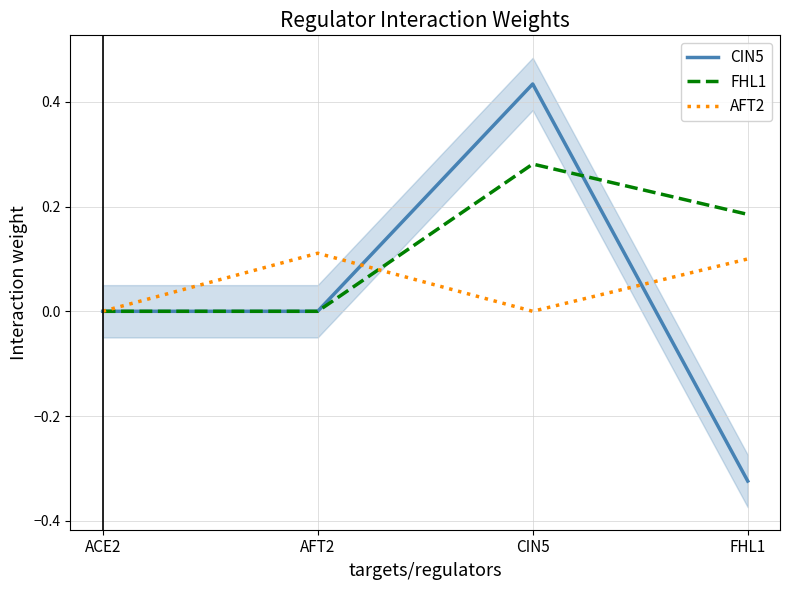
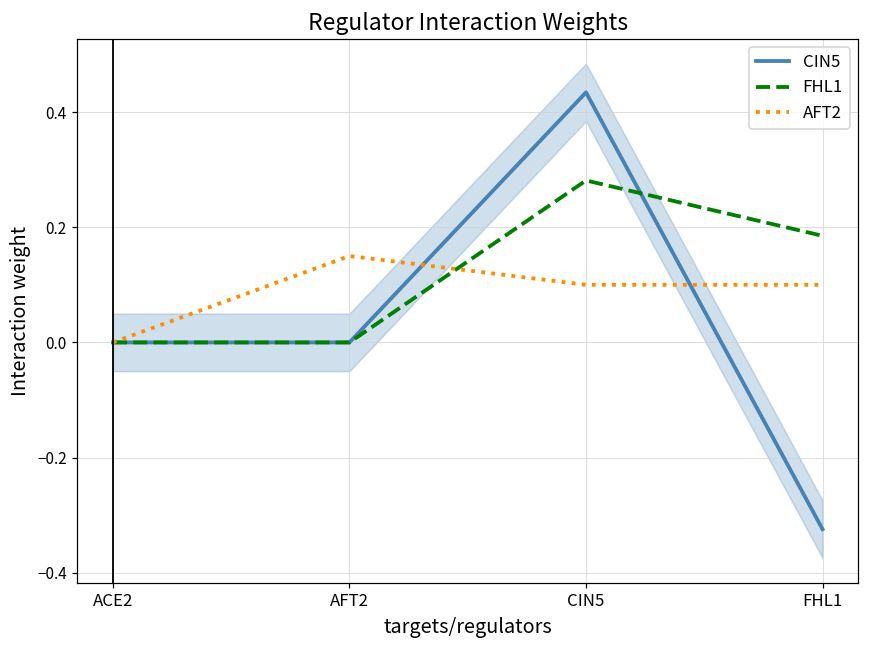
  {
    "FHL1": {
      "CIN5": 0.28,
      "FHL1": 0.19
    },
    "AFT2": {
-     "AFT2": 0.11,
-     "CIN5": 0.0,
+     "AFT2": 0.15,
+     "CIN5": 0.1,
      "FHL1": 0.10
    }
  }
